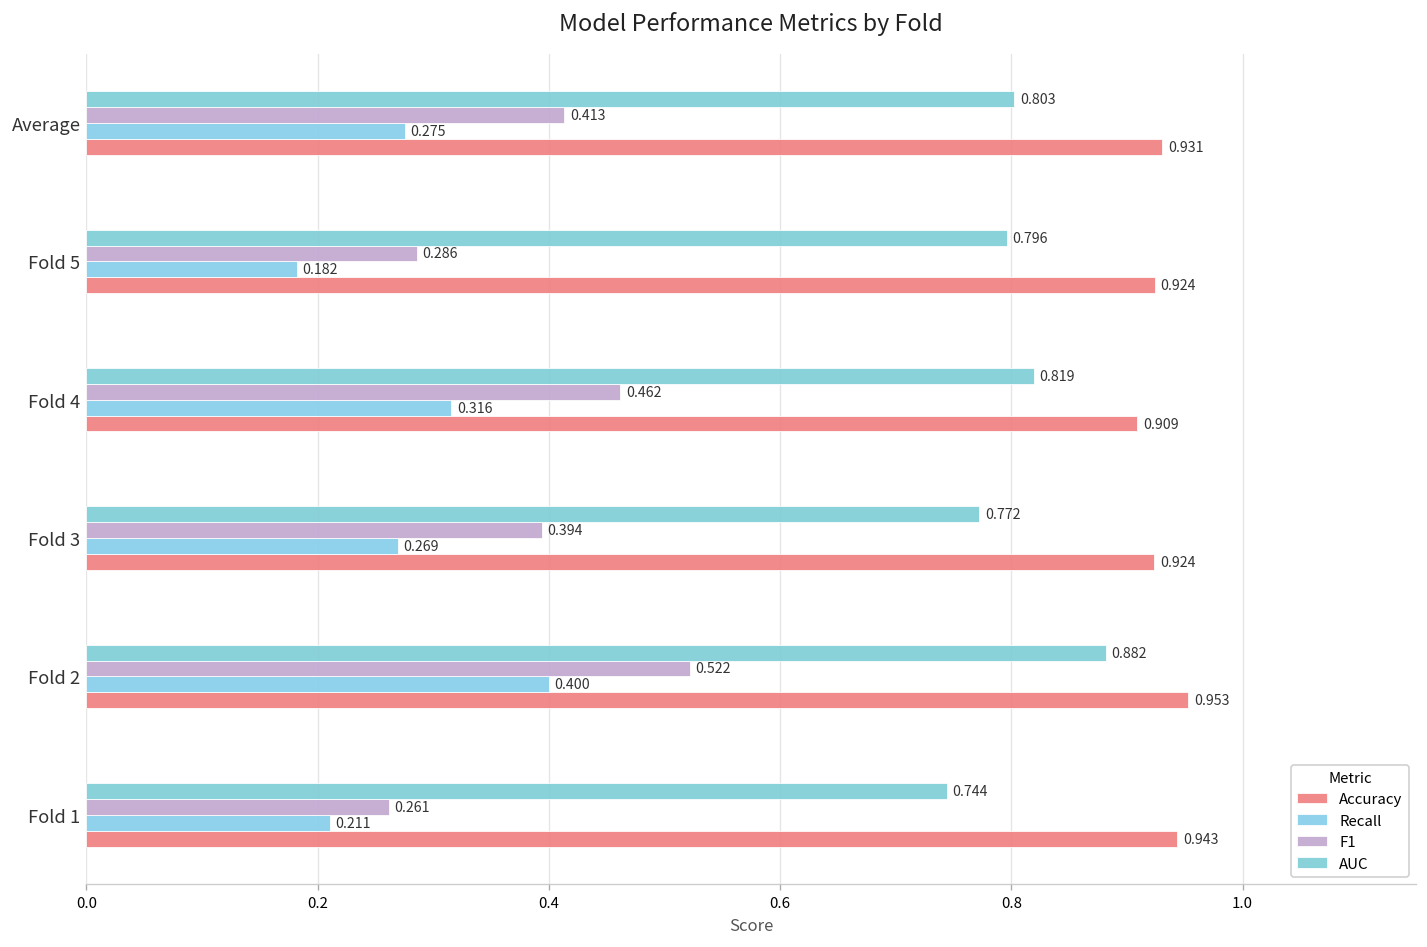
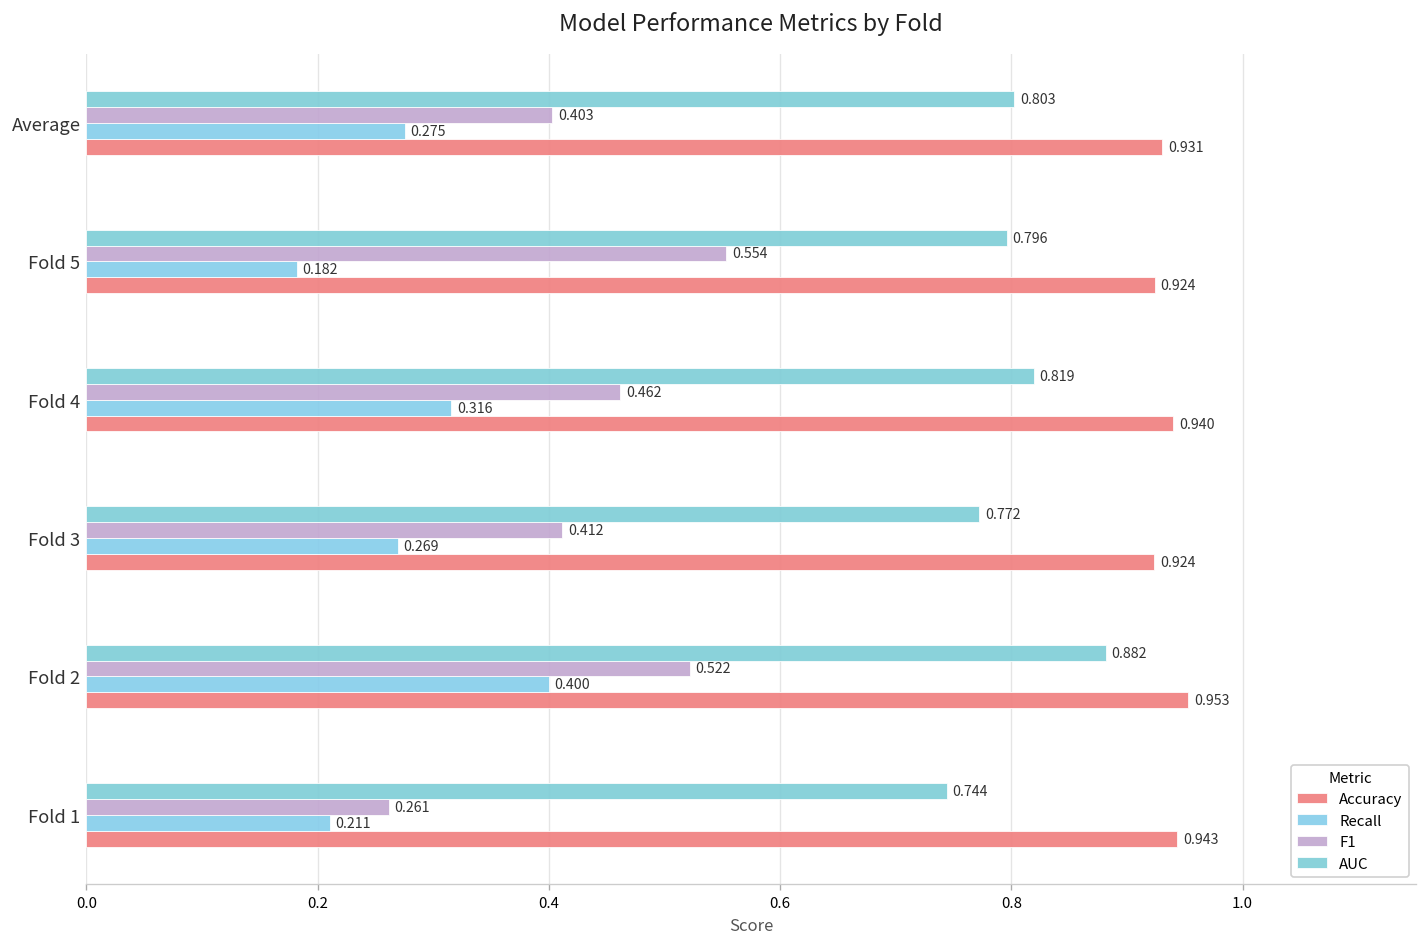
  {
    "Accuracy": {
      "Average": 0.931,
      "Fold 5": 0.924,
-     "Fold 4": 0.909,
+     "Fold 4": 0.940,
      "Fold 3": 0.924,
      "Fold 2": 0.953,
      "Fold 1": 0.943
    },
    "F1": {
-     "Average": 0.413,
-     "Fold 5": 0.286,
+     "Average": 0.403,
+     "Fold 5": 0.554,
      "Fold 4": 0.462,
-     "Fold 3": 0.394,
+     "Fold 3": 0.412,
      "Fold 2": 0.522,
      "Fold 1": 0.261
    }
  }
